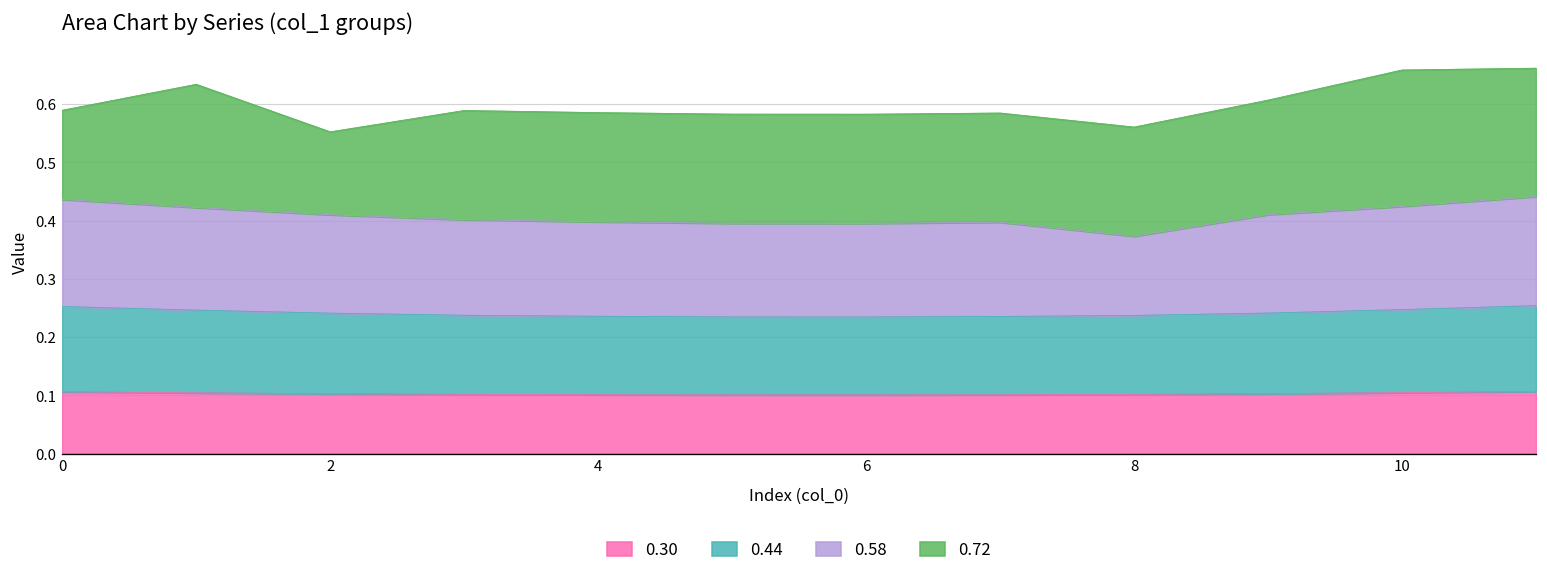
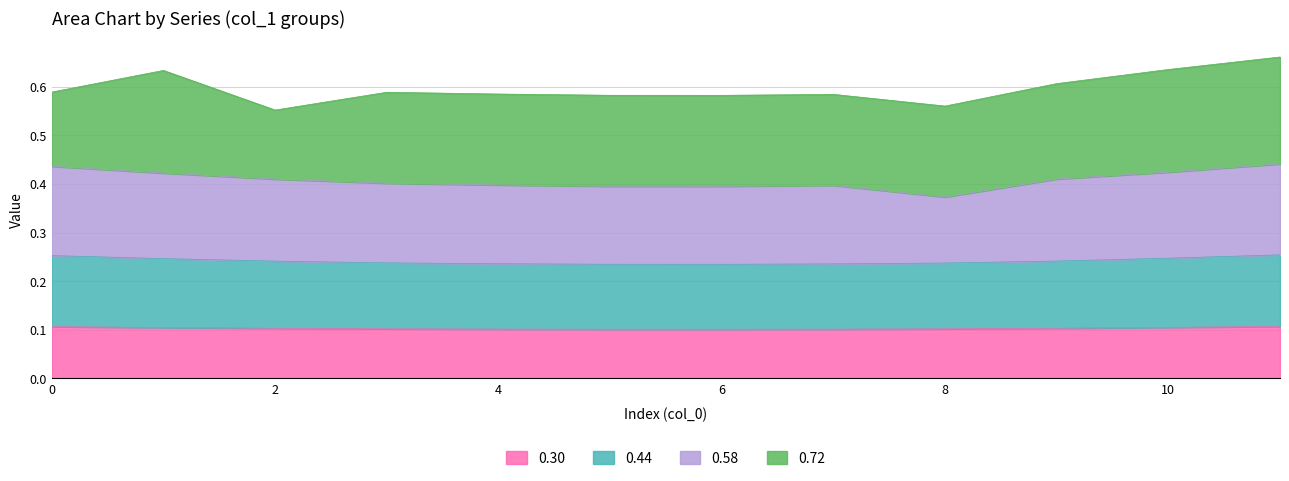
  {
    "0.30": {
      "0": 0.11,
      "2": 0.10,
      "4": 0.10,
      "6": 0.10,
      "8": 0.10,
      "10": 0.10
    },
    "0.44": {
      "0": 0.15,
      "2": 0.14,
      "4": 0.13,
      "6": 0.13,
      "8": 0.14,
      "10": 0.14
    },
    "0.58": {
      "0": 0.18,
      "2": 0.17,
      "4": 0.16,
      "6": 0.16,
      "8": 0.14,
      "10": 0.18
    },
    "0.72": {
      "0": 0.15,
      "2": 0.14,
      "4": 0.19,
      "6": 0.19,
      "8": 0.19,
-     "10": 0.23
+     "10": 0.21
    }
  }
